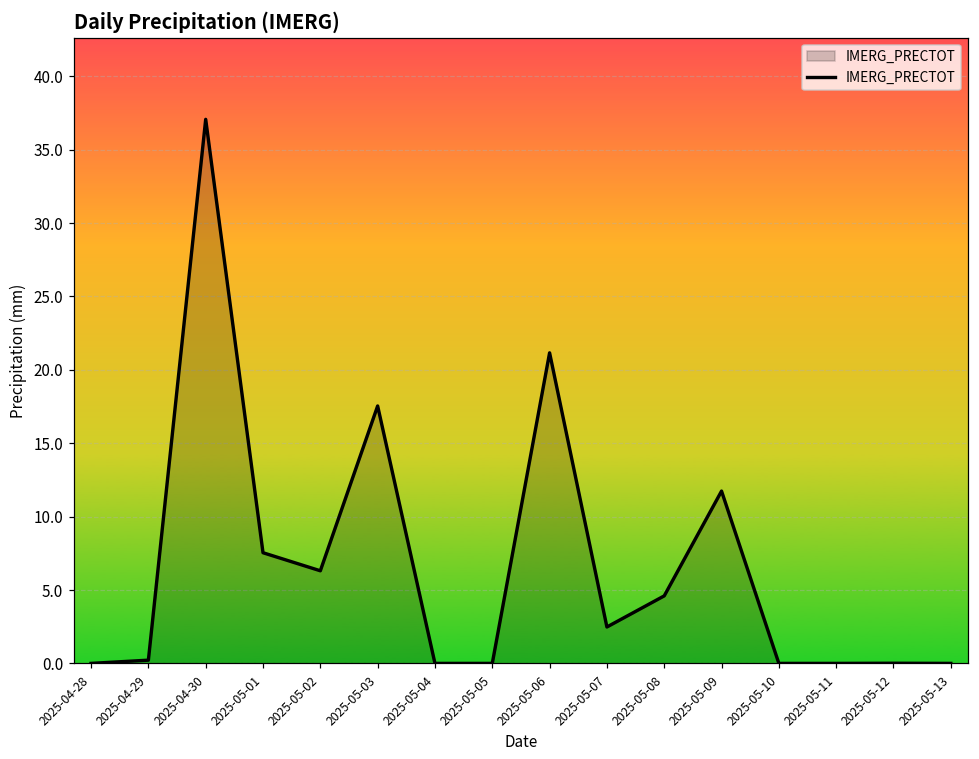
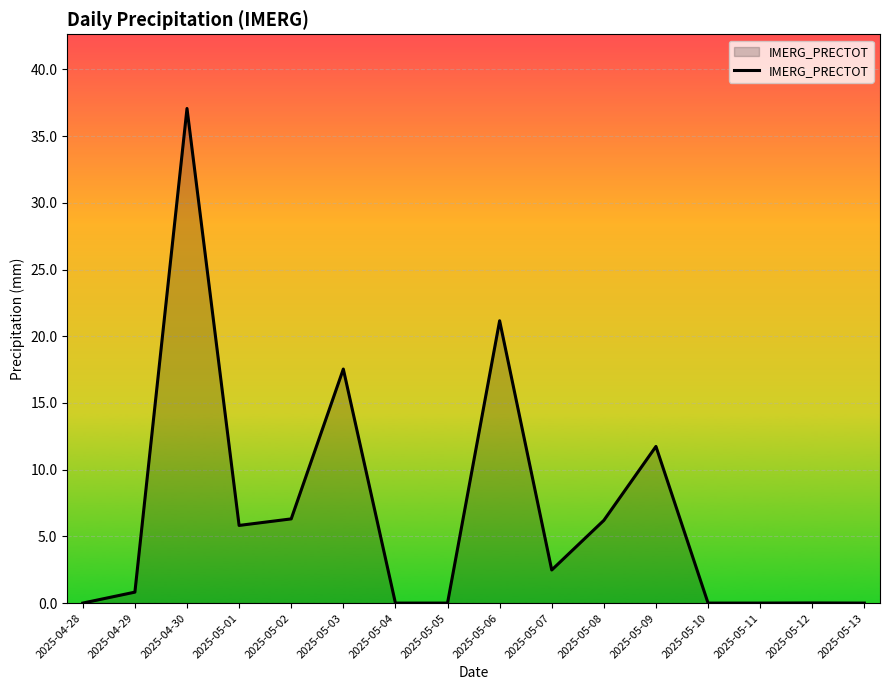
  {
    "2025-04-28": 0.0,
-   "2025-04-29": 0.2,
+   "2025-04-29": 0.8,
    "2025-04-30": 37.1,
-   "2025-05-01": 7.5,
+   "2025-05-01": 5.8,
    "2025-05-02": 6.3,
    "2025-05-03": 17.5,
    "2025-05-04": 0.0,
    "2025-05-05": 0.0,
    "2025-05-06": 21.2,
    "2025-05-07": 2.5,
-   "2025-05-08": 4.6,
+   "2025-05-08": 6.2,
    "2025-05-09": 11.7,
    "2025-05-10": 0.0,
    "2025-05-11": 0.0,
    "2025-05-12": 0.0,
    "2025-05-13": 0.0
  }
